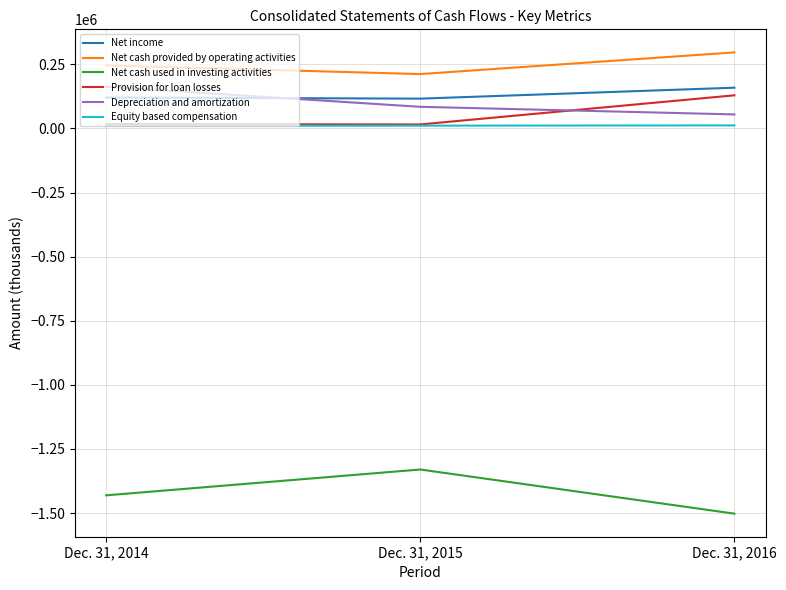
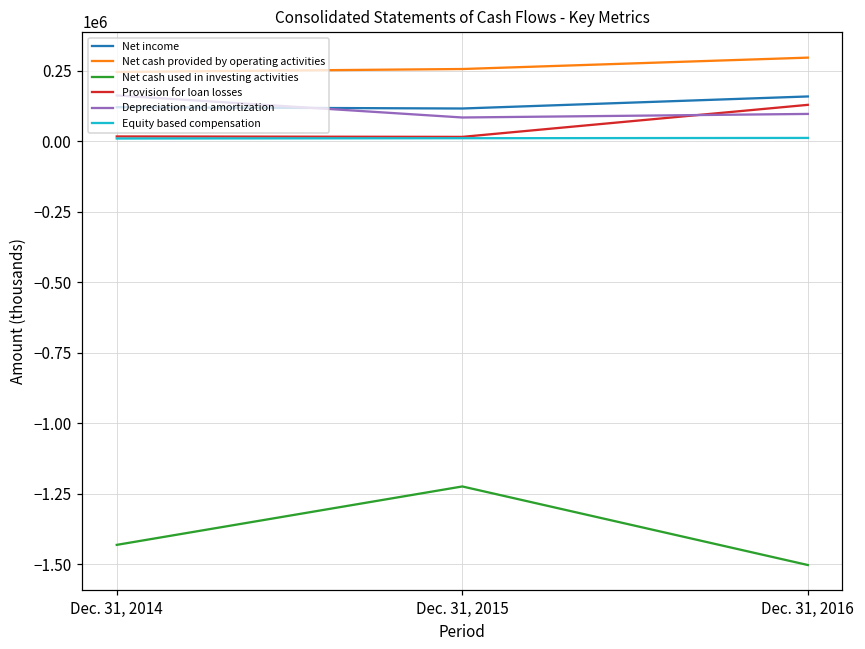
  {
    "Net income": {
      "Dec. 31, 2015": 120000,
      "Dec. 31, 2016": 160000
    },
    "Net cash provided by operating activities": {
-     "Dec. 31, 2015": 210000,
+     "Dec. 31, 2015": 260000,
      "Dec. 31, 2016": 300000
    },
    "Net cash used in investing activities": {
      "Dec. 31, 2014": -1430000,
-     "Dec. 31, 2015": -1330000,
+     "Dec. 31, 2015": -1220000,
      "Dec. 31, 2016": -1500000
    },
    "Provision for loan losses": {
      "Dec. 31, 2016": 130000
    },
    "Depreciation and amortization": {
      "Dec. 31, 2015": 80000,
-     "Dec. 31, 2016": 50000
+     "Dec. 31, 2016": 100000
    },
    "Equity based compensation": {
      "Dec. 31, 2016": 10000
    }
  }
